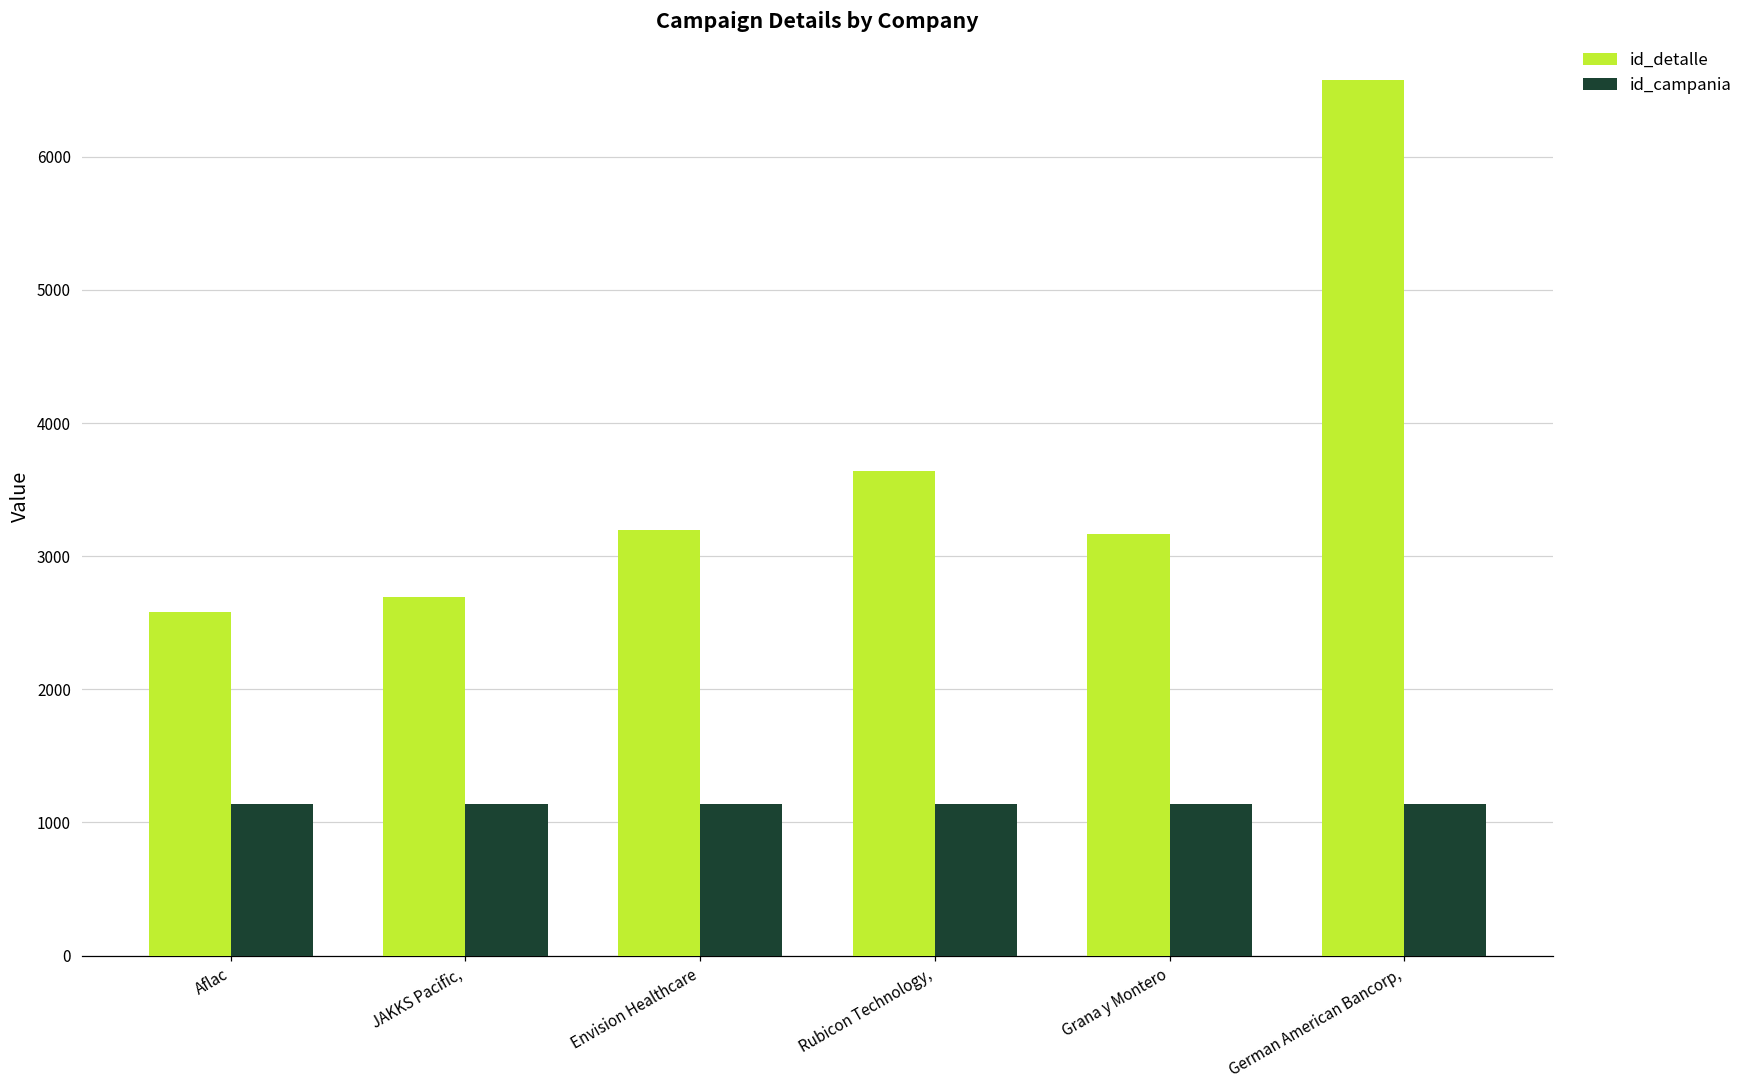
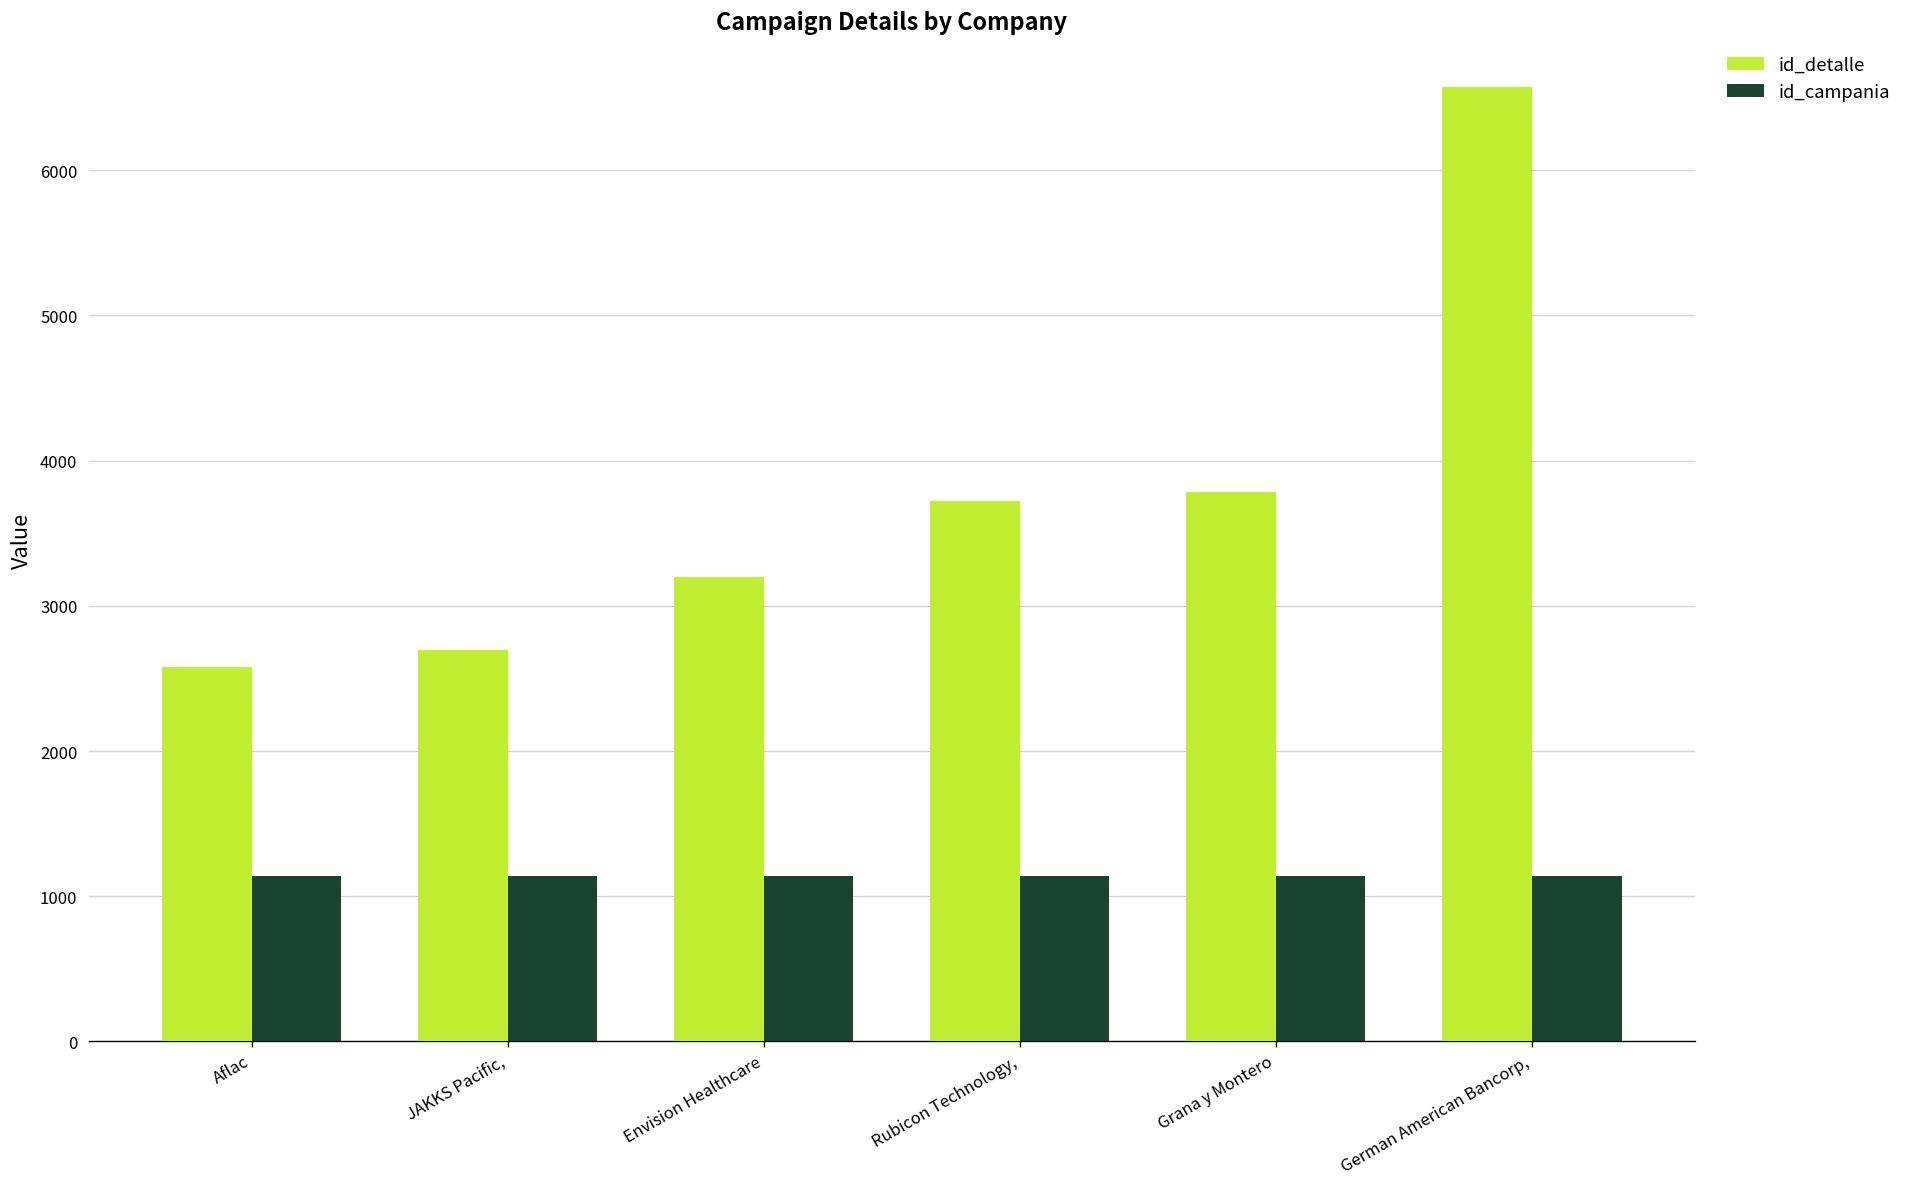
  {
    "id_detalle": {
      "Aflac": 2580,
      "JAKKS Pacific,": 2700,
      "Envision Healthcare": 3200,
-     "Rubicon Technology,": 3640,
-     "Grana y Montero": 3170,
+     "Rubicon Technology,": 3720,
+     "Grana y Montero": 3790,
      "German American Bancorp,": 6570
    },
    "id_campania": {
      "Aflac": 1140,
      "JAKKS Pacific,": 1140,
      "Envision Healthcare": 1140,
      "Rubicon Technology,": 1140,
      "Grana y Montero": 1140,
      "German American Bancorp,": 1140
    }
  }
